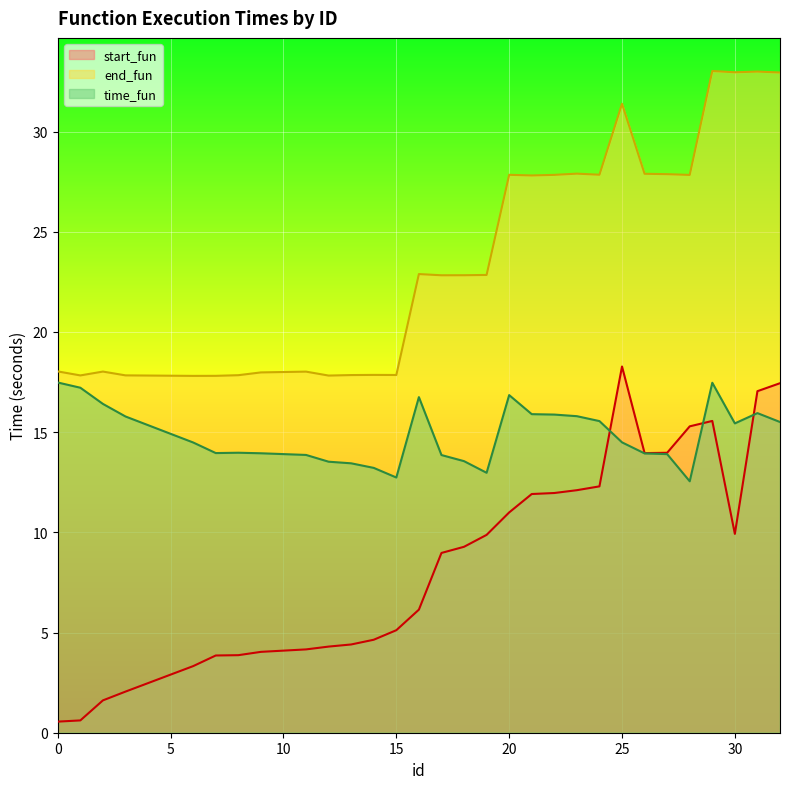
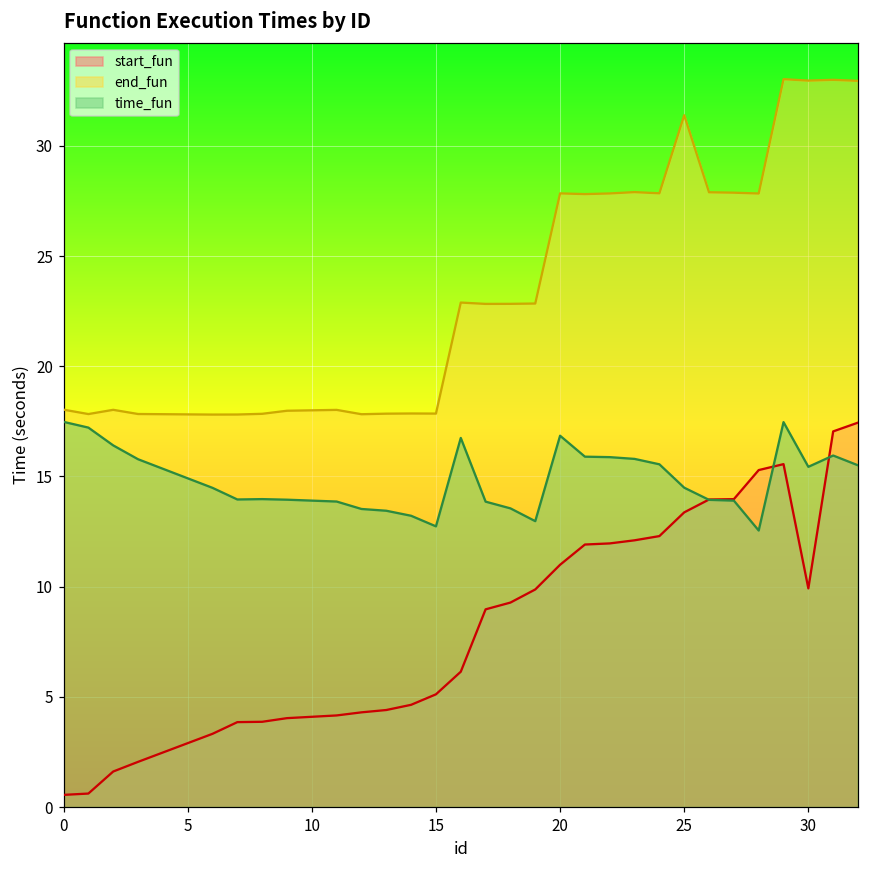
  {
    "start_fun": {
      "0": 0.6,
      "15": 5.1,
      "20": 11.0,
-     "25": 18.3,
+     "25": 13.4,
      "30": 9.9
    },
    "end_fun": {
      "0": 18.0,
      "15": 17.9,
      "20": 27.8,
      "25": 31.4,
      "30": 33.0
    },
    "time_fun": {
      "0": 17.5,
      "15": 12.7,
      "20": 16.8,
      "25": 14.5,
      "30": 15.4
    }
  }
